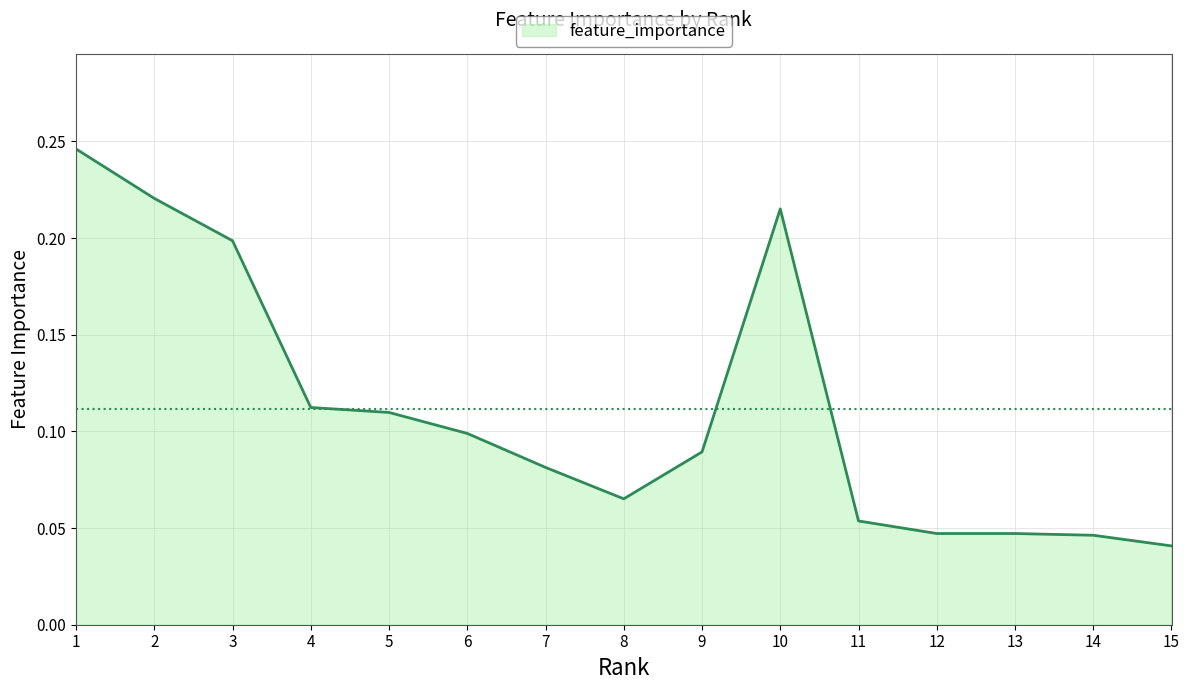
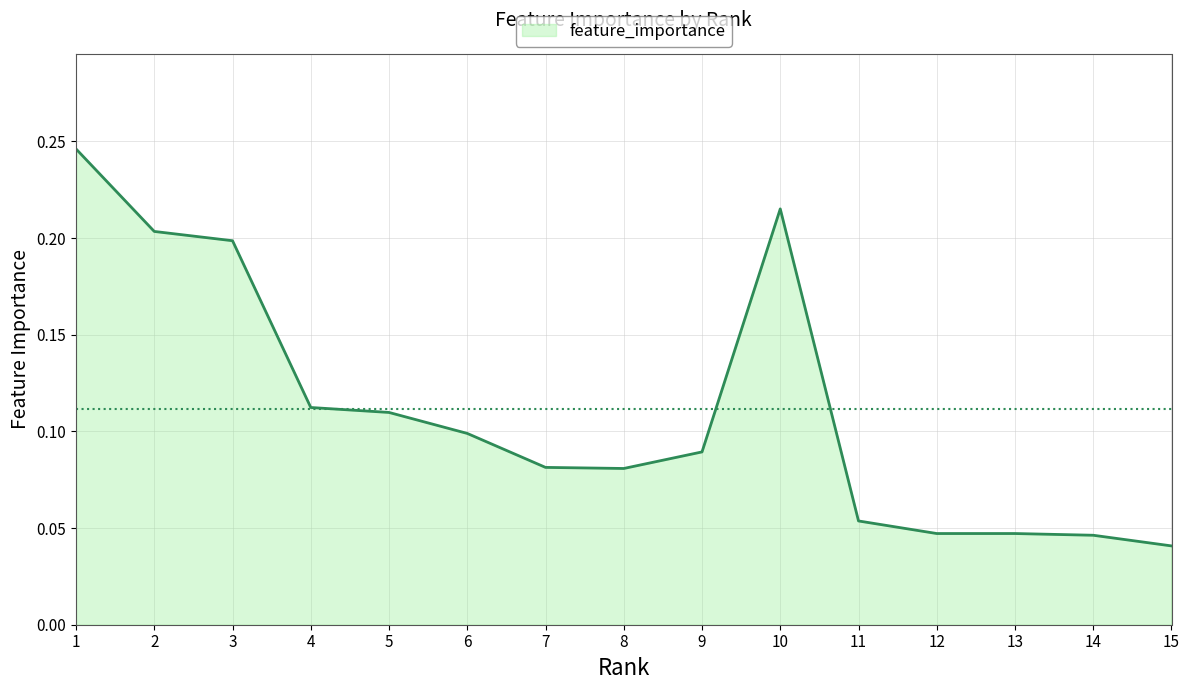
  {
    "1": 0.246,
-   "2": 0.221,
+   "2": 0.203,
    "3": 0.199,
    "4": 0.112,
    "5": 0.110,
    "6": 0.099,
    "7": 0.081,
-   "8": 0.065,
+   "8": 0.081,
    "9": 0.089,
    "10": 0.215,
    "11": 0.054,
    "12": 0.047,
    "13": 0.047,
    "14": 0.046,
    "15": 0.041
  }
